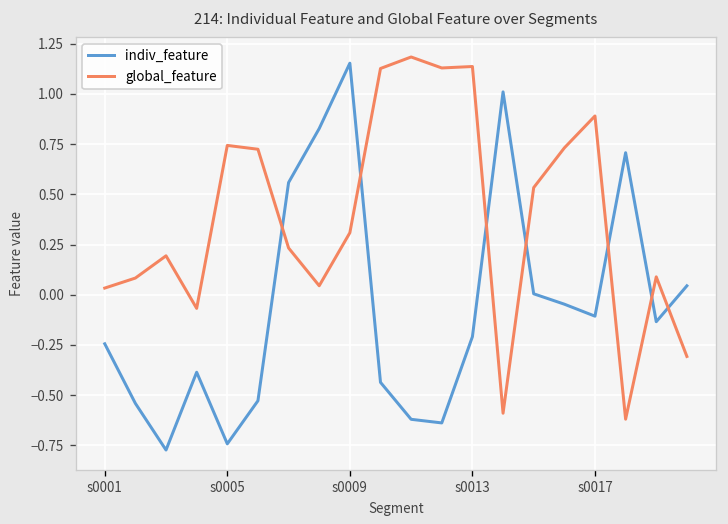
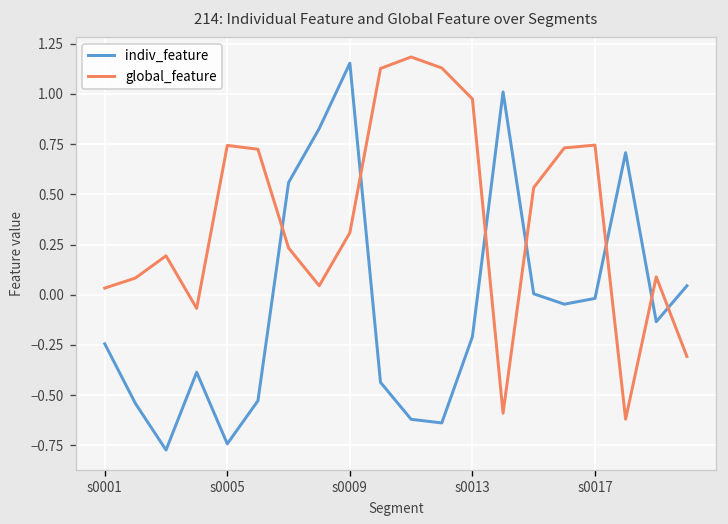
  {
    "indiv_feature": {
      "s0001": -0.24,
      "s0005": -0.74,
      "s0009": 1.15,
      "s0013": -0.21,
-     "s0017": -0.11
+     "s0017": -0.02
    },
    "global_feature": {
      "s0001": 0.03,
      "s0005": 0.74,
      "s0009": 0.31,
-     "s0013": 1.14,
-     "s0017": 0.89
+     "s0013": 0.97,
+     "s0017": 0.75
    }
  }
